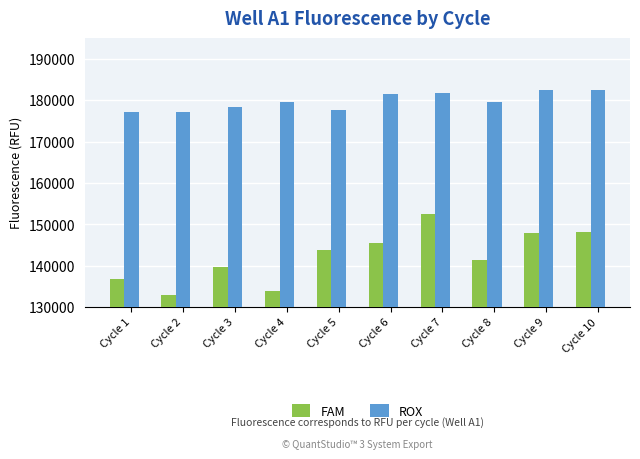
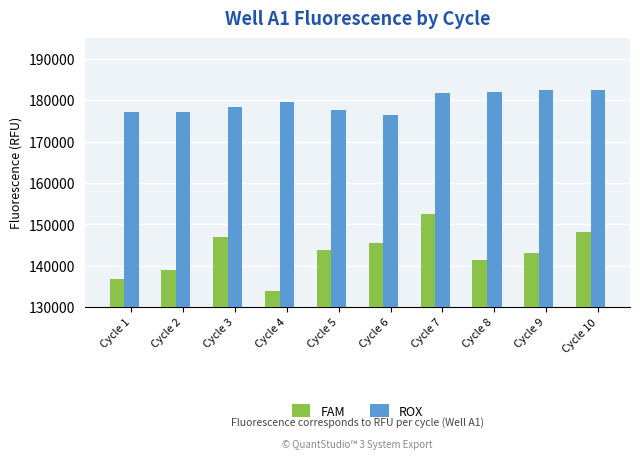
  {
    "FAM": {
      "Cycle 1": 137000,
-     "Cycle 2": 133000,
-     "Cycle 3": 140000,
+     "Cycle 2": 139000,
+     "Cycle 3": 147000,
      "Cycle 4": 134000,
      "Cycle 5": 144000,
      "Cycle 6": 146000,
      "Cycle 7": 153000,
      "Cycle 8": 141000,
-     "Cycle 9": 148000,
+     "Cycle 9": 143000,
      "Cycle 10": 148000
    },
    "ROX": {
      "Cycle 1": 177000,
      "Cycle 2": 177000,
      "Cycle 3": 178000,
      "Cycle 4": 180000,
      "Cycle 5": 178000,
-     "Cycle 6": 181000,
+     "Cycle 6": 177000,
      "Cycle 7": 182000,
-     "Cycle 8": 180000,
+     "Cycle 8": 182000,
      "Cycle 9": 183000,
      "Cycle 10": 183000
    }
  }
